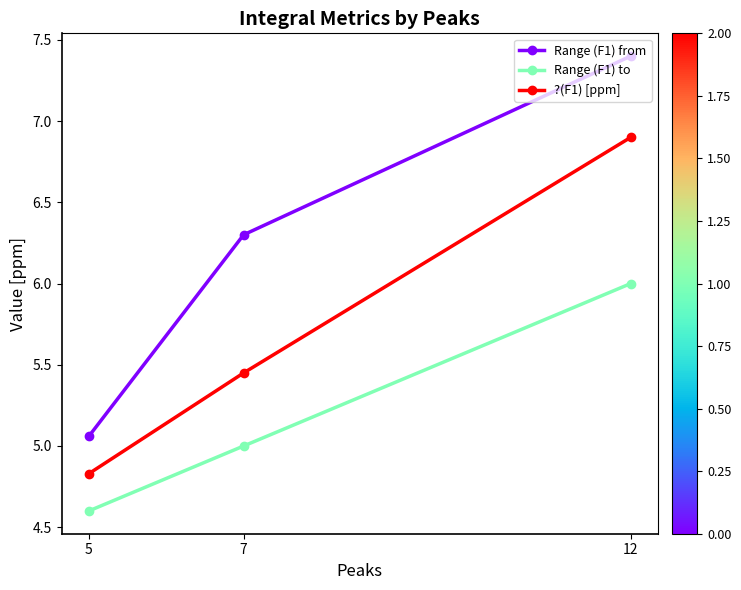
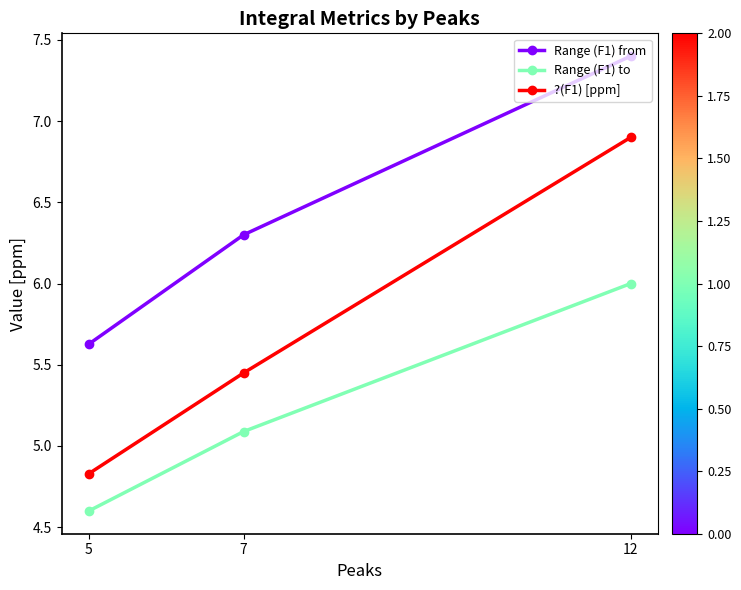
  {
    "Range (F1) from": {
-     "5": 5.06,
+     "5": 5.63,
      "7": 6.30
    },
    "Range (F1) to": {
      "5": 4.60,
-     "7": 5.00,
+     "7": 5.09,
      "12": 6.00
    },
    "?(F1) [ppm]": {
      "5": 4.83,
      "7": 5.45,
      "12": 6.90
    }
  }
